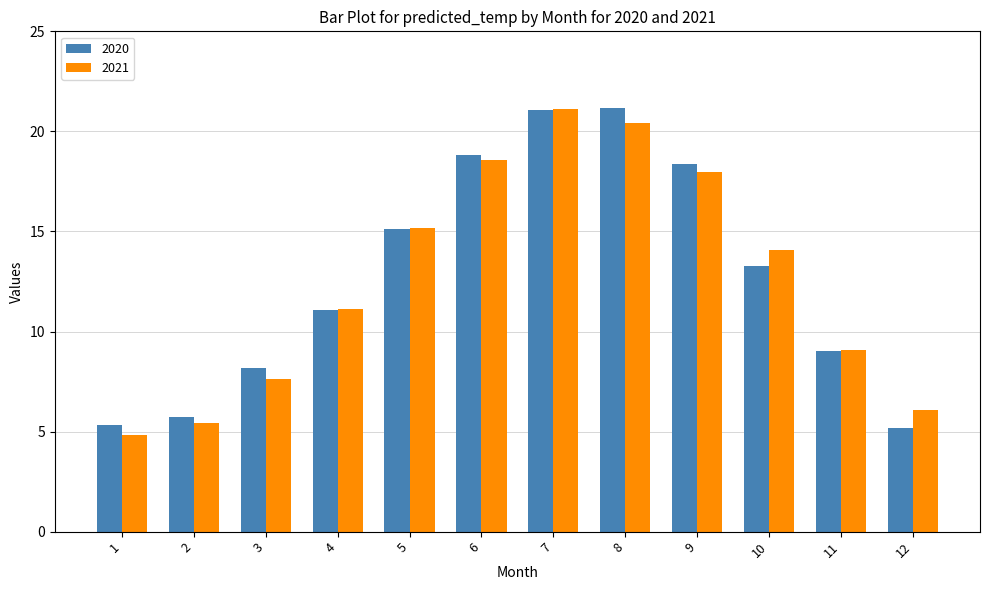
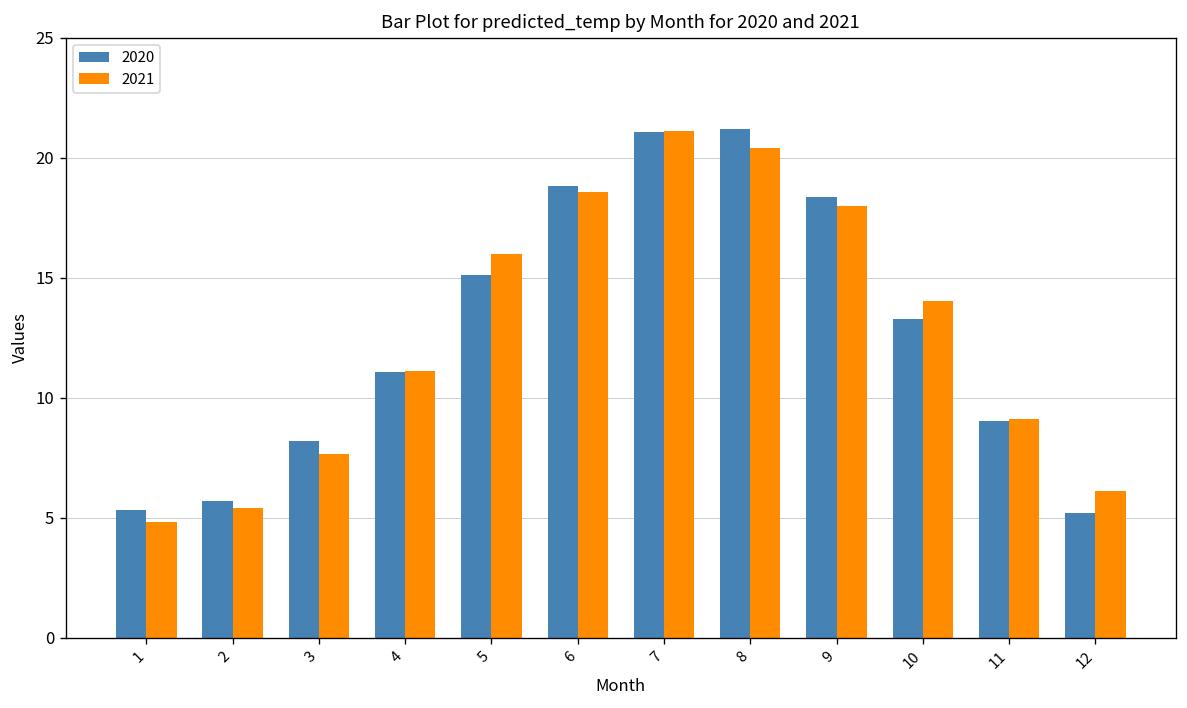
  {
    "2020": {
      "1": 5.3,
      "2": 5.7,
      "3": 8.2,
      "4": 11.1,
      "5": 15.1,
      "6": 18.8,
      "7": 21.1,
      "8": 21.2,
      "9": 18.4,
      "10": 13.3,
      "11": 9.0,
      "12": 5.2
    },
    "2021": {
      "1": 4.8,
      "2": 5.4,
      "3": 7.6,
      "4": 11.1,
-     "5": 15.2,
+     "5": 16.0,
      "6": 18.6,
      "7": 21.1,
      "8": 20.4,
      "9": 18.0,
      "10": 14.0,
      "11": 9.1,
      "12": 6.1
    }
  }
